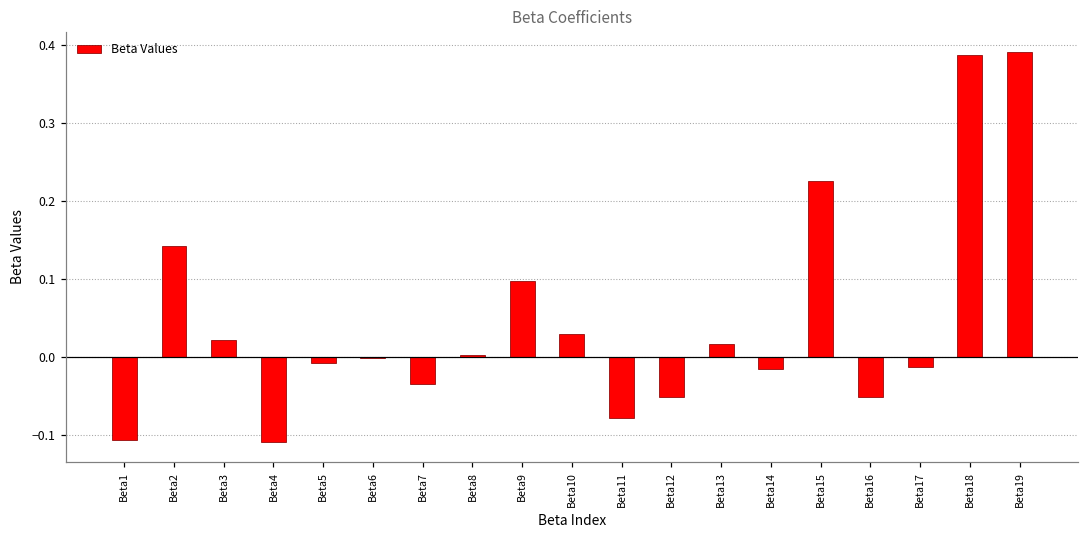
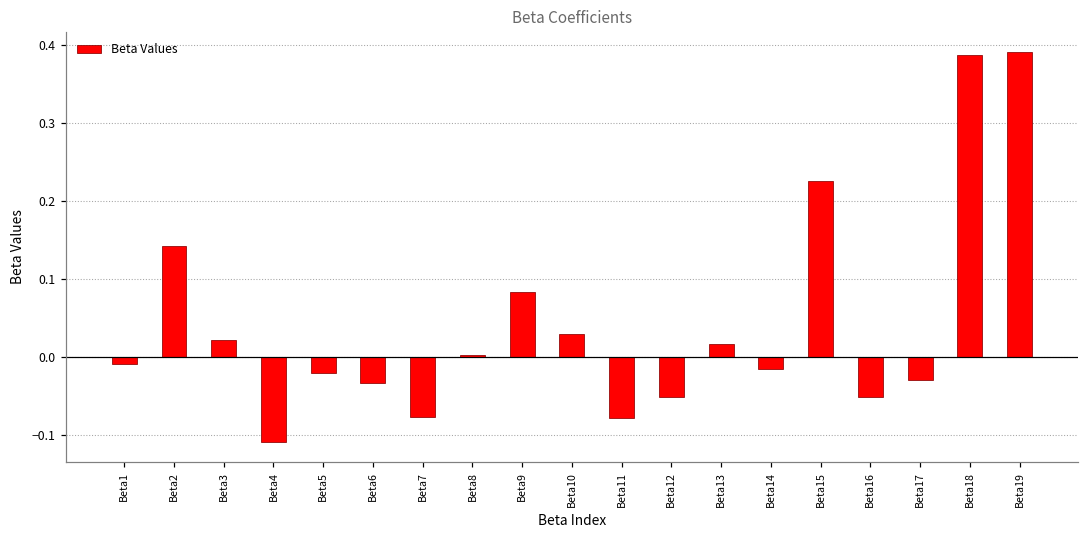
  {
-   "Beta1": -0.11,
+   "Beta1": -0.01,
    "Beta2": 0.14,
    "Beta3": 0.02,
    "Beta4": -0.11,
-   "Beta5": -0.01,
-   "Beta6": 0.00,
-   "Beta7": -0.04,
-   "Beta9": 0.10,
+   "Beta5": -0.02,
+   "Beta6": -0.03,
+   "Beta7": -0.08,
+   "Beta9": 0.08,
    "Beta10": 0.03,
    "Beta11": -0.08,
    "Beta12": -0.05,
    "Beta13": 0.02,
    "Beta14": -0.02,
    "Beta15": 0.23,
    "Beta16": -0.05,
-   "Beta17": -0.01,
+   "Beta17": -0.03,
    "Beta18": 0.39,
    "Beta19": 0.39
  }
